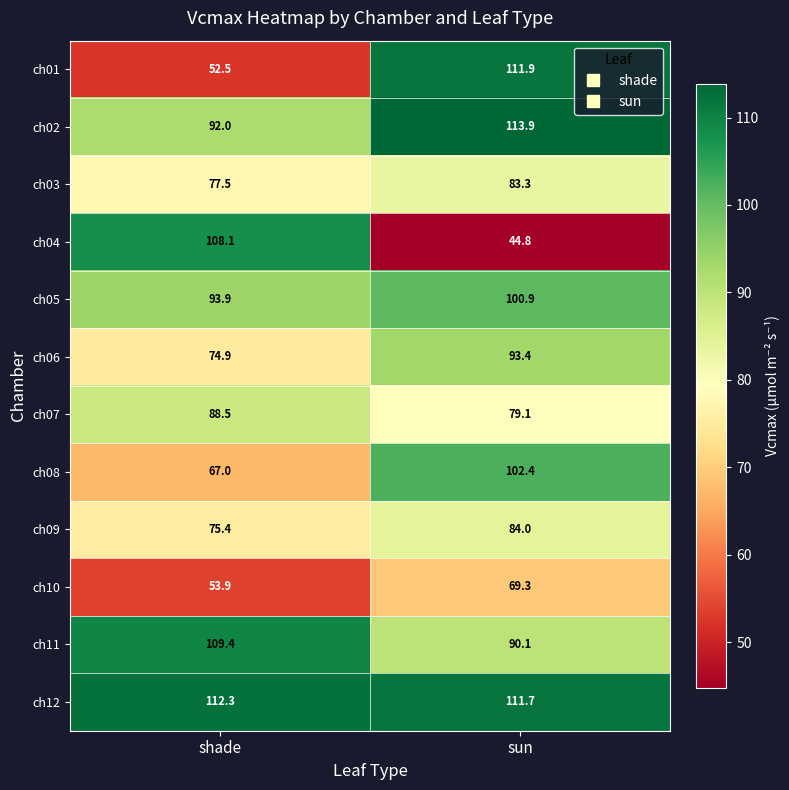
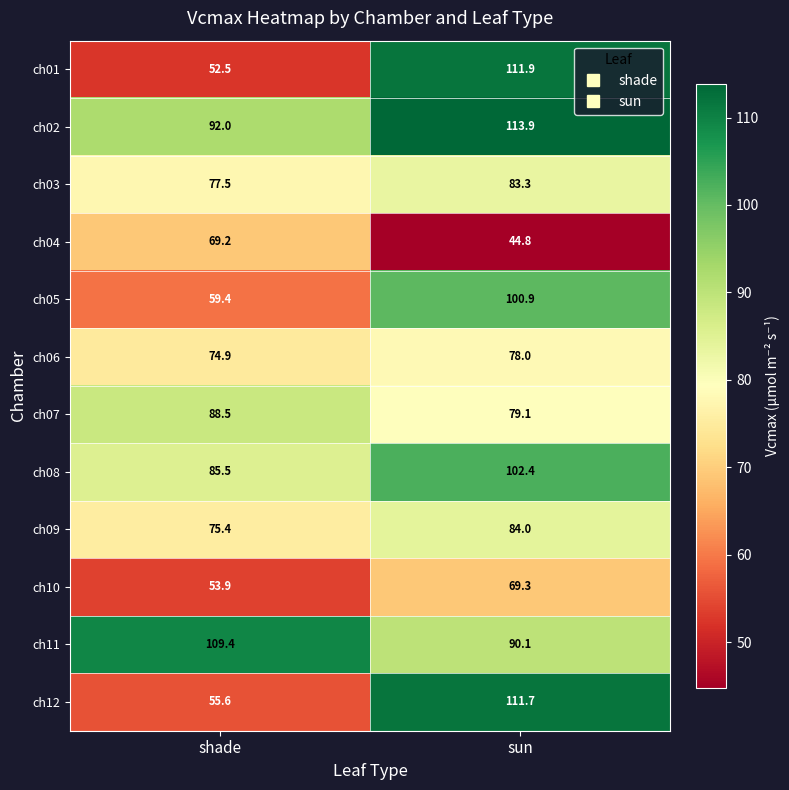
  {
    "ch01": {
      "shade": 52.5,
      "sun": 111.9
    },
    "ch02": {
      "shade": 92.0,
      "sun": 113.9
    },
    "ch03": {
      "shade": 77.5,
      "sun": 83.3
    },
    "ch04": {
-     "shade": 108.1,
+     "shade": 69.2,
      "sun": 44.8
    },
    "ch05": {
-     "shade": 93.9,
+     "shade": 59.4,
      "sun": 100.9
    },
    "ch06": {
      "shade": 74.9,
-     "sun": 93.4
+     "sun": 78.0
    },
    "ch07": {
      "shade": 88.5,
      "sun": 79.1
    },
    "ch08": {
-     "shade": 67.0,
+     "shade": 85.5,
      "sun": 102.4
    },
    "ch09": {
      "shade": 75.4,
      "sun": 84.0
    },
    "ch10": {
      "shade": 53.9,
      "sun": 69.3
    },
    "ch11": {
      "shade": 109.4,
      "sun": 90.1
    },
    "ch12": {
-     "shade": 112.3,
+     "shade": 55.6,
      "sun": 111.7
    }
  }
